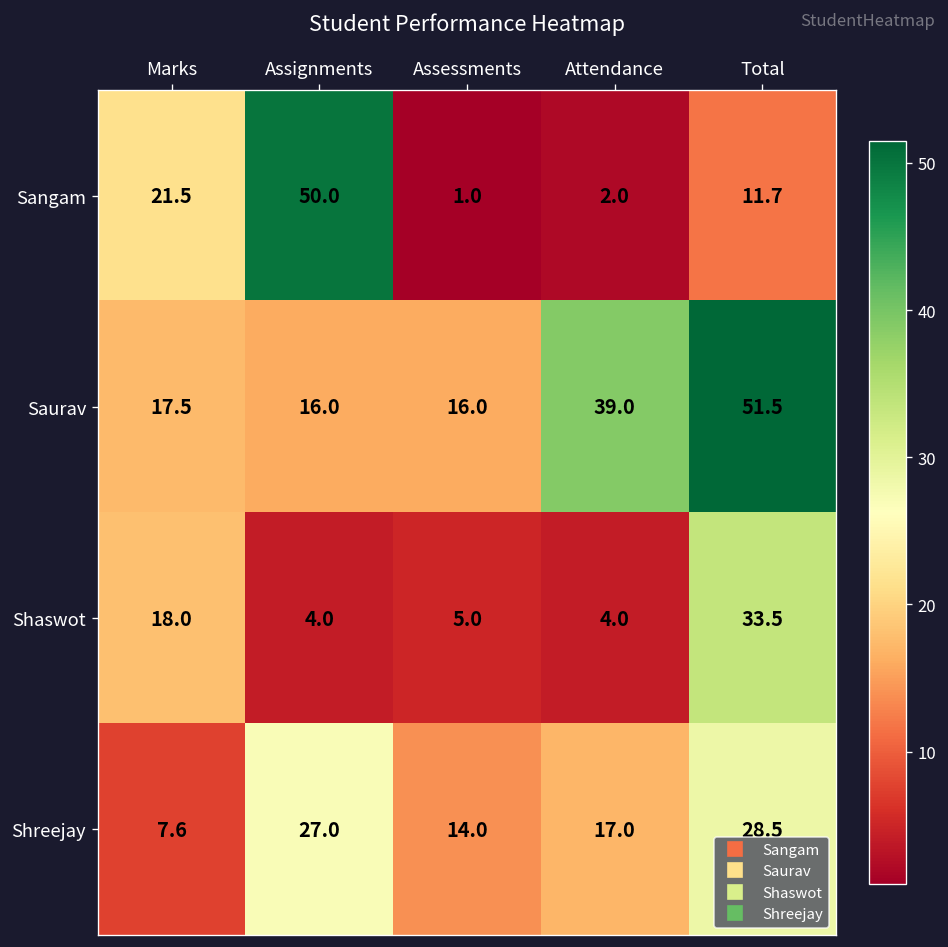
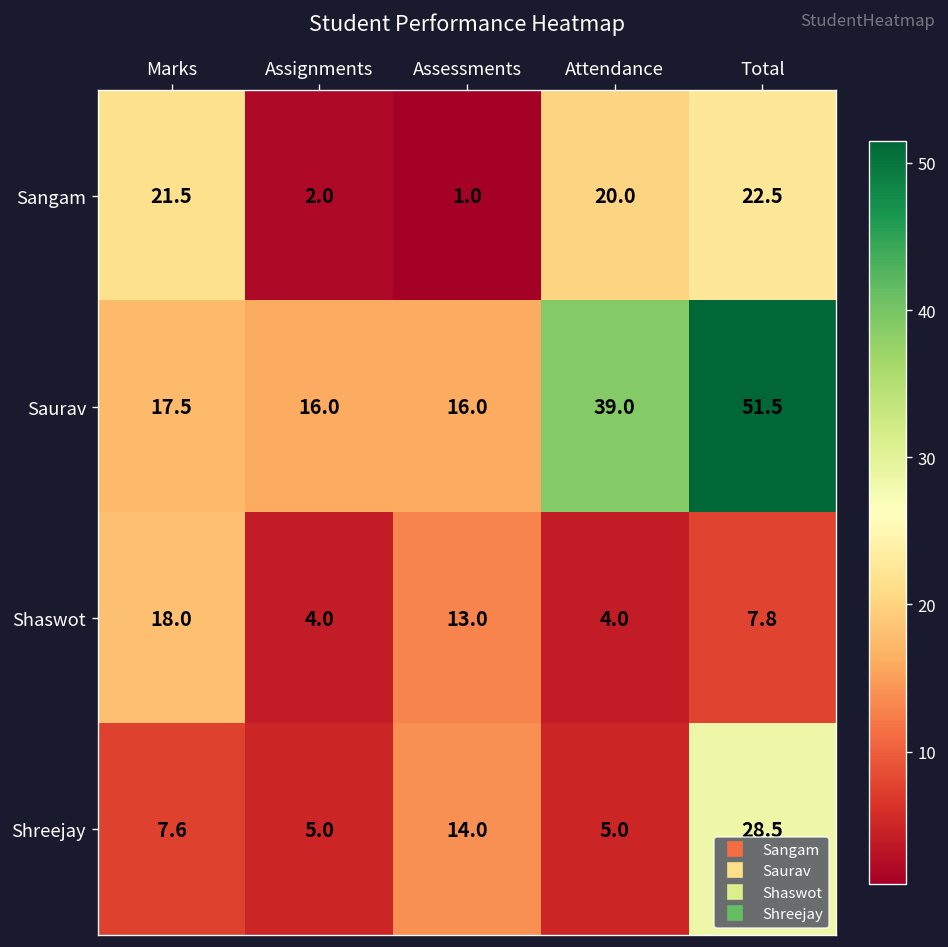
  {
    "Sangam": {
      "Marks": 21.5,
-     "Assignments": 50.0,
+     "Assignments": 2.0,
      "Assessments": 1.0,
-     "Attendance": 2.0,
-     "Total": 11.7
+     "Attendance": 20.0,
+     "Total": 22.5
    },
    "Saurav": {
      "Marks": 17.5,
      "Assignments": 16.0,
      "Assessments": 16.0,
      "Attendance": 39.0,
      "Total": 51.5
    },
    "Shaswot": {
      "Marks": 18.0,
      "Assignments": 4.0,
-     "Assessments": 5.0,
+     "Assessments": 13.0,
      "Attendance": 4.0,
-     "Total": 33.5
+     "Total": 7.8
    },
    "Shreejay": {
      "Marks": 7.6,
-     "Assignments": 27.0,
+     "Assignments": 5.0,
      "Assessments": 14.0,
-     "Attendance": 17.0
+     "Attendance": 5.0
    }
  }
